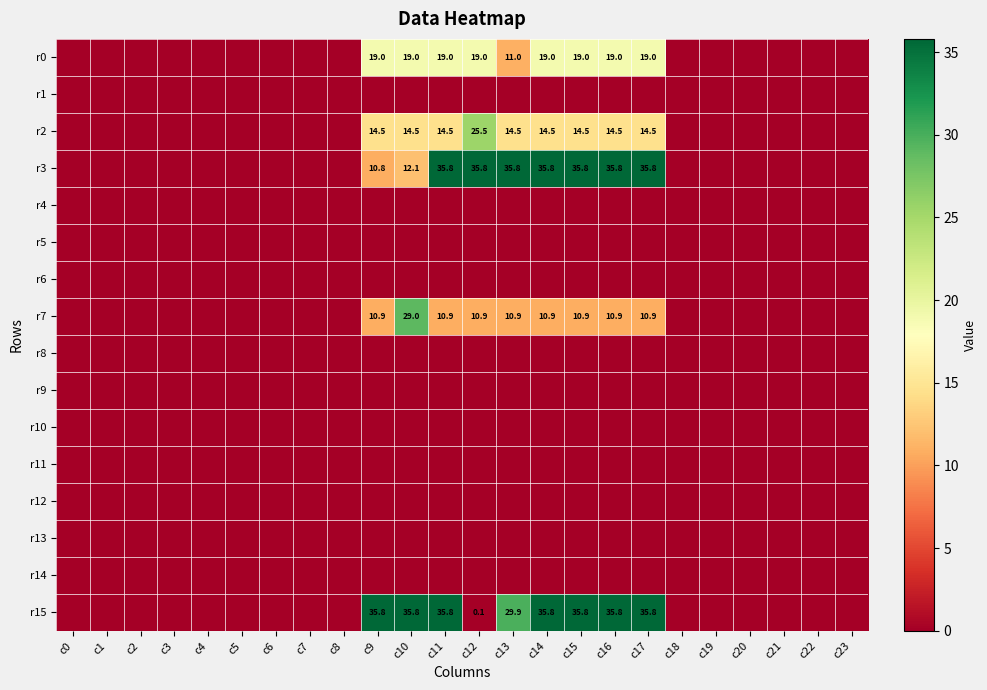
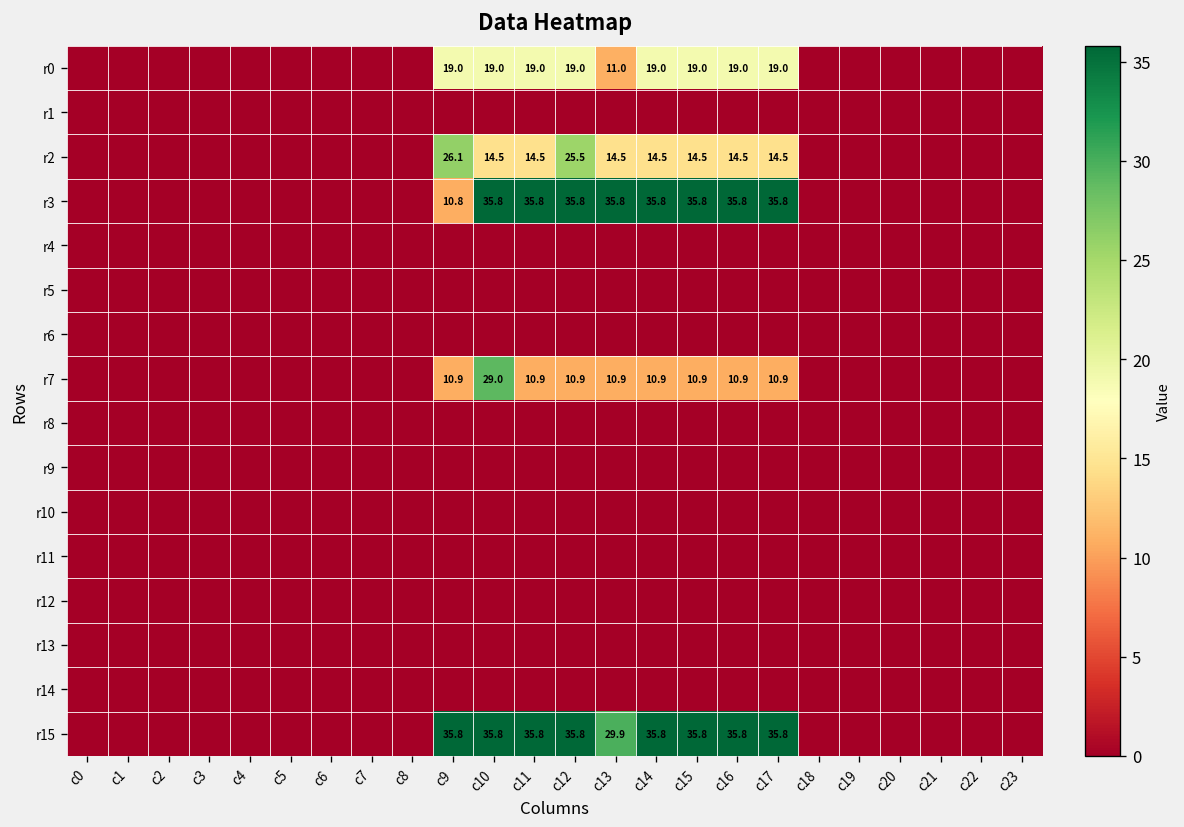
  {
    "r0": {
      "c9": 19.0,
      "c10": 19.0,
      "c11": 19.0,
      "c12": 19.0,
      "c13": 11.0,
      "c14": 19.0,
      "c15": 19.0,
      "c16": 19.0,
      "c17": 19.0
    },
    "r2": {
-     "c9": 14.5,
+     "c9": 26.1,
      "c10": 14.5,
      "c11": 14.5,
      "c12": 25.5,
      "c13": 14.5,
      "c14": 14.5,
      "c15": 14.5,
      "c16": 14.5,
      "c17": 14.5
    },
    "r3": {
      "c9": 10.8,
-     "c10": 12.1,
+     "c10": 35.8,
      "c11": 35.8,
      "c12": 35.8,
      "c13": 35.8,
      "c14": 35.8,
      "c15": 35.8,
      "c16": 35.8,
      "c17": 35.8
    },
    "r7": {
      "c9": 10.9,
      "c10": 29.0,
      "c11": 10.9,
      "c12": 10.9,
      "c13": 10.9,
      "c14": 10.9,
      "c15": 10.9,
      "c16": 10.9,
      "c17": 10.9
    },
    "r15": {
      "c9": 35.8,
      "c10": 35.8,
      "c11": 35.8,
-     "c12": 0.1,
+     "c12": 35.8,
      "c13": 29.9,
      "c14": 35.8,
      "c15": 35.8,
      "c16": 35.8,
      "c17": 35.8
    }
  }
